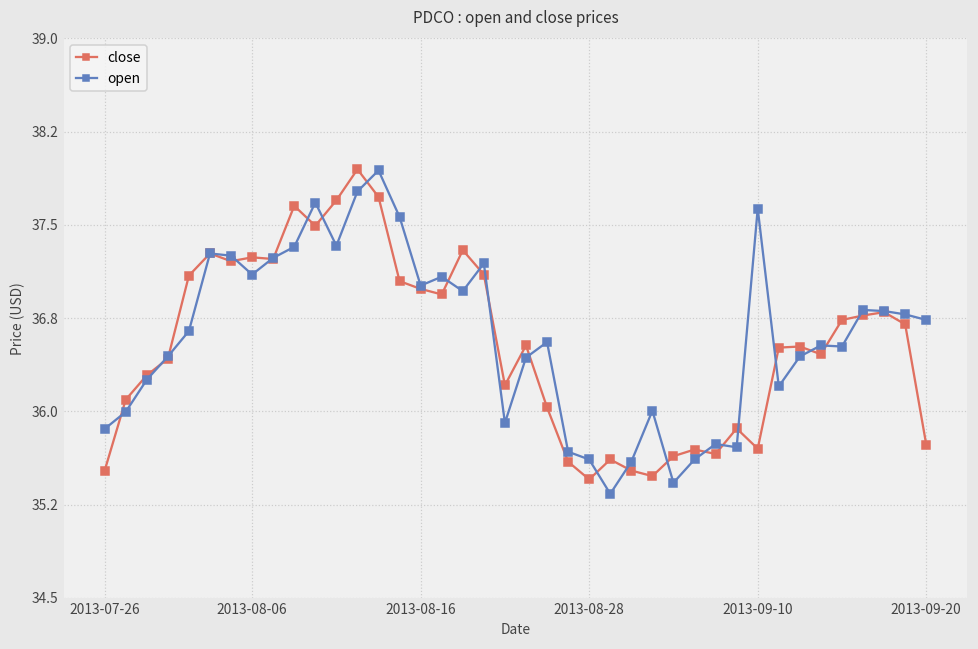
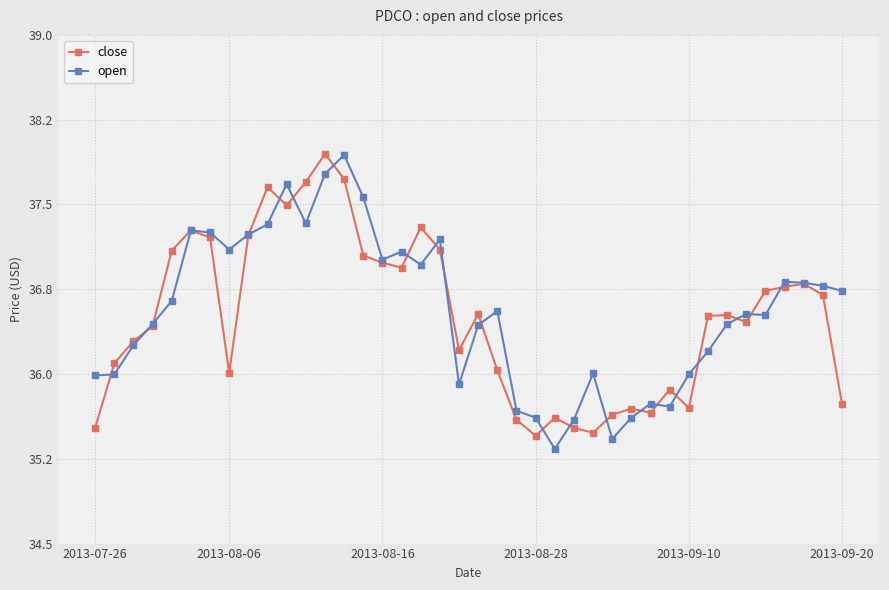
  {
    "close": {
      "2013-07-26": 35.52,
-     "2013-08-06": 37.24,
+     "2013-08-06": 36.01,
      "2013-08-16": 36.99,
      "2013-08-28": 35.45,
      "2013-09-10": 35.70,
      "2013-09-20": 35.73
    },
    "open": {
-     "2013-07-26": 35.86,
+     "2013-07-26": 35.99,
      "2013-08-06": 37.10,
      "2013-08-16": 37.01,
      "2013-08-28": 35.61,
-     "2013-09-10": 37.63,
+     "2013-09-10": 36.00,
      "2013-09-20": 36.74
    }
  }
